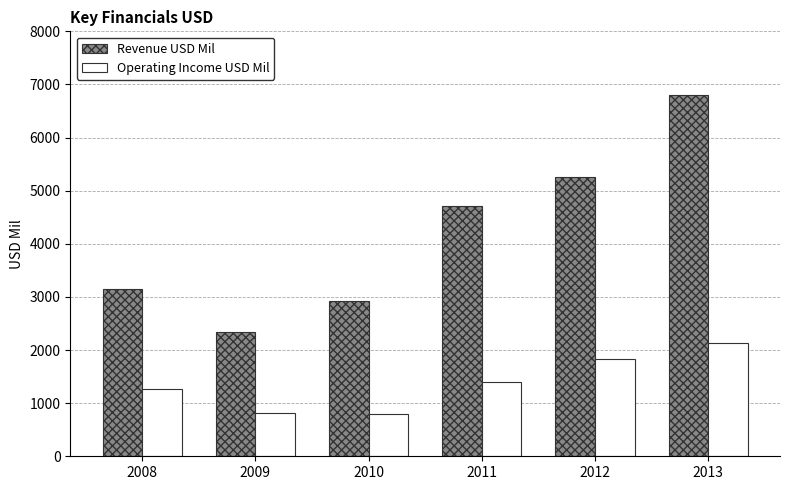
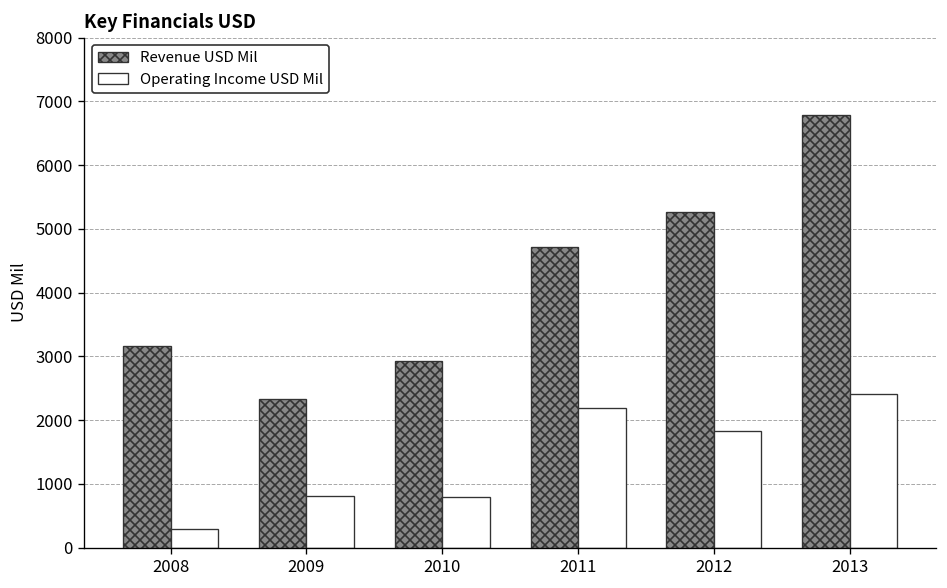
  {
    "Revenue USD Mil": {
      "2008": 3200,
      "2009": 2300,
      "2010": 2900,
      "2011": 4700,
      "2012": 5300,
      "2013": 6800
    },
    "Operating Income USD Mil": {
-     "2008": 1300,
+     "2008": 300,
      "2009": 800,
      "2010": 800,
-     "2011": 1400,
+     "2011": 2200,
      "2012": 1800,
-     "2013": 2100
+     "2013": 2400
    }
  }
